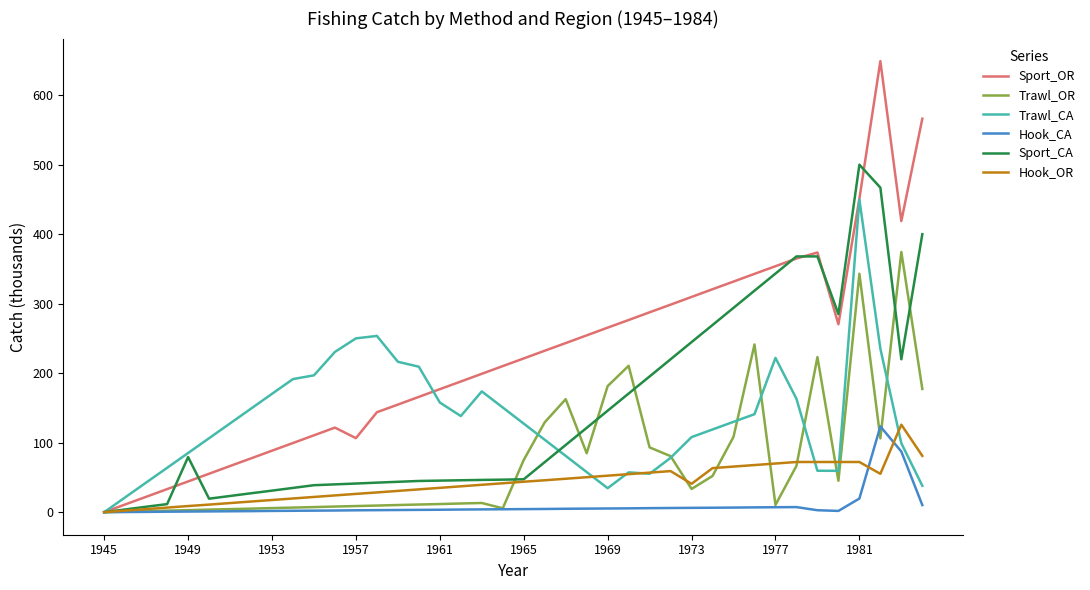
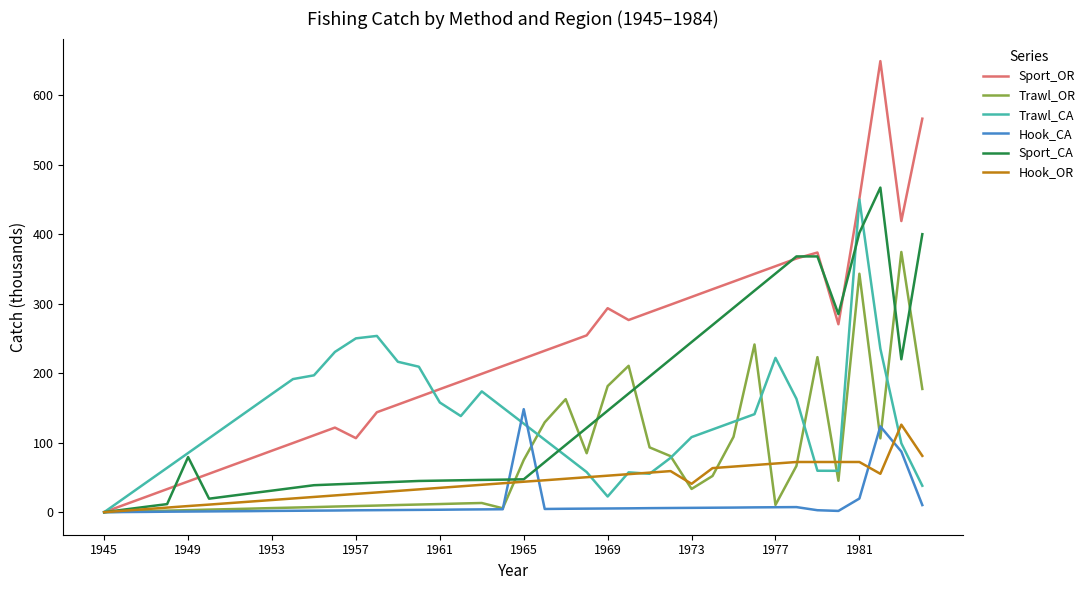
  {
    "Sport_OR": {
      "1949": 40,
      "1953": 90,
      "1957": 110,
      "1961": 180,
      "1965": 220,
-     "1969": 270,
+     "1969": 290,
      "1973": 310,
      "1977": 350
    },
    "Trawl_OR": {
      "1953": 10,
      "1957": 10,
      "1961": 10,
      "1965": 80,
      "1969": 180,
      "1973": 30,
      "1981": 340
    },
    "Trawl_CA": {
      "1949": 90,
      "1953": 170,
      "1957": 250,
      "1961": 160,
      "1965": 130,
-     "1969": 30,
+     "1969": 20,
      "1973": 110,
      "1977": 220
    },
    "Hook_CA": {
      "1953": 0,
      "1957": 0,
      "1961": 0,
-     "1965": 0,
+     "1965": 150,
      "1969": 10,
      "1973": 10,
      "1981": 20
    },
    "Sport_CA": {
      "1949": 80,
      "1953": 30,
      "1957": 40,
      "1961": 50,
      "1969": 150,
      "1973": 240,
      "1977": 340,
-     "1981": 500
+     "1981": 400
    },
    "Hook_OR": {
      "1949": 10,
      "1953": 20,
      "1957": 30,
      "1961": 40,
      "1969": 50,
      "1973": 40,
      "1977": 70,
      "1981": 70
    }
  }
